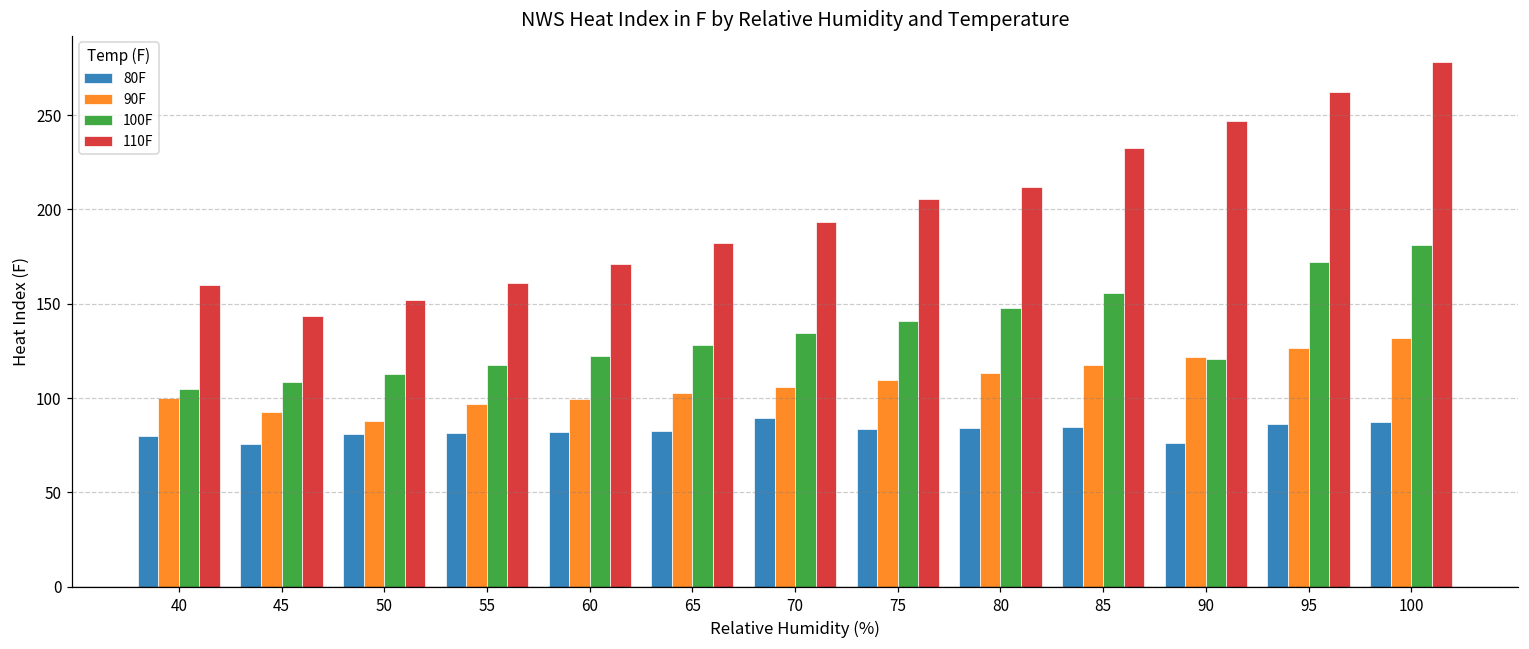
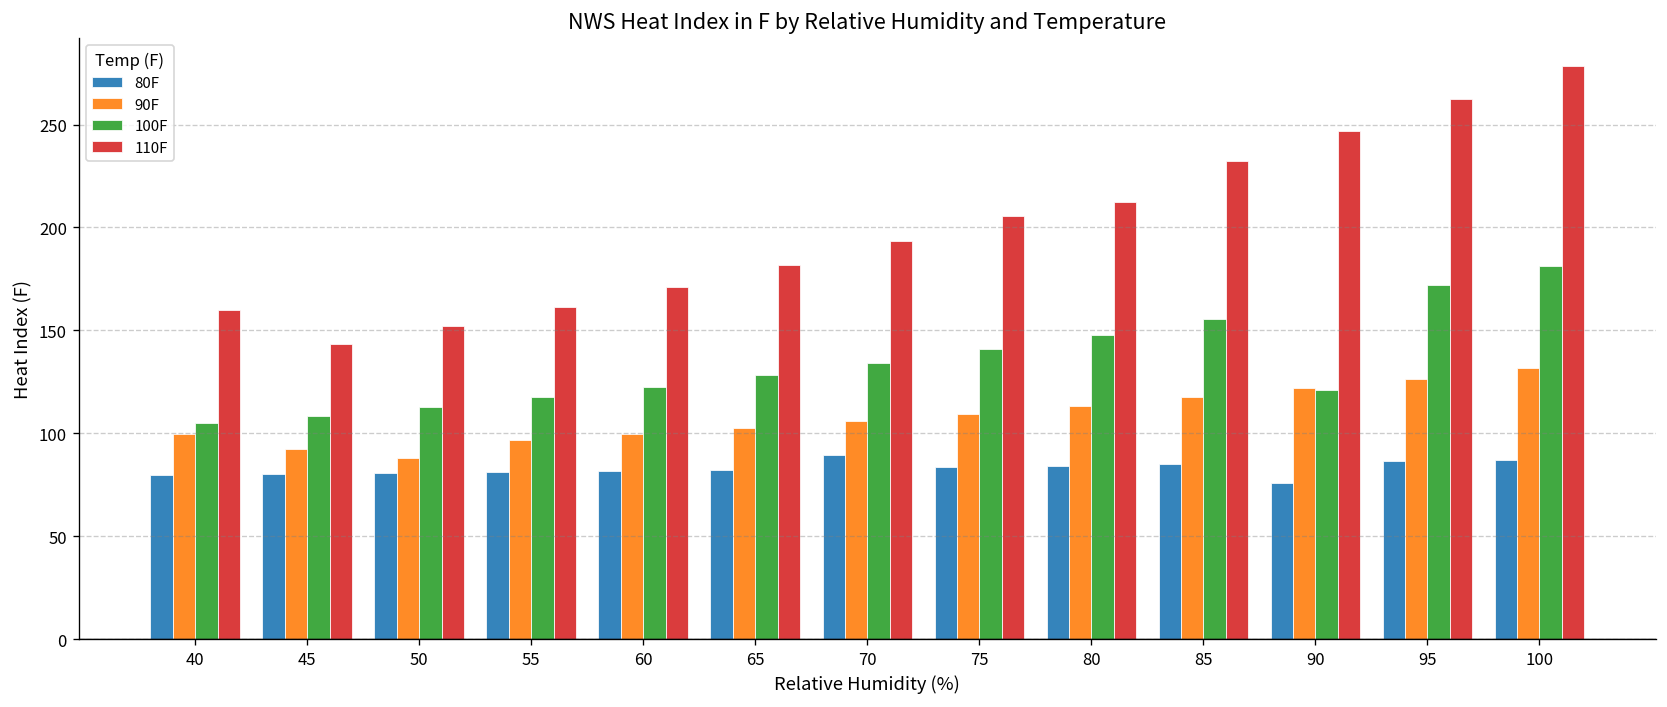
  {
    "80F": {
      "40": 80,
-     "45": 76,
+     "45": 80,
      "50": 81,
      "55": 81,
      "60": 82,
      "65": 82,
      "70": 90,
      "75": 84,
      "80": 84,
      "85": 85,
      "90": 76,
      "95": 86,
      "100": 87
    },
    "90F": {
      "40": 100,
      "45": 92,
      "50": 88,
      "55": 97,
      "60": 100,
      "65": 103,
      "70": 106,
      "75": 109,
      "80": 113,
      "85": 117,
      "90": 122,
      "95": 127,
      "100": 132
    },
    "100F": {
      "40": 105,
      "45": 109,
      "50": 113,
      "55": 117,
      "60": 123,
      "65": 128,
      "70": 134,
      "75": 141,
      "80": 148,
      "85": 155,
      "90": 121,
      "95": 172,
      "100": 181
    },
    "110F": {
      "40": 160,
      "45": 143,
      "50": 152,
      "55": 161,
      "60": 171,
      "65": 182,
      "70": 194,
      "75": 206,
      "80": 212,
      "85": 233,
      "90": 247,
      "95": 262,
      "100": 278
    }
  }
